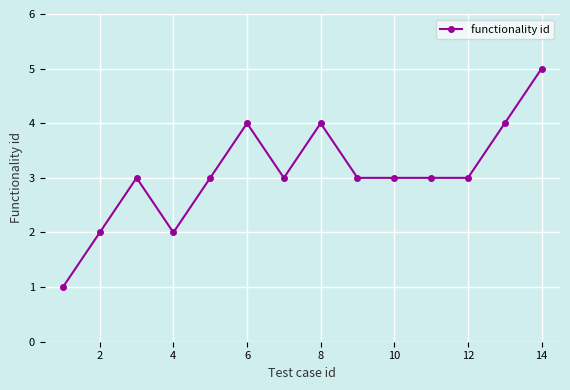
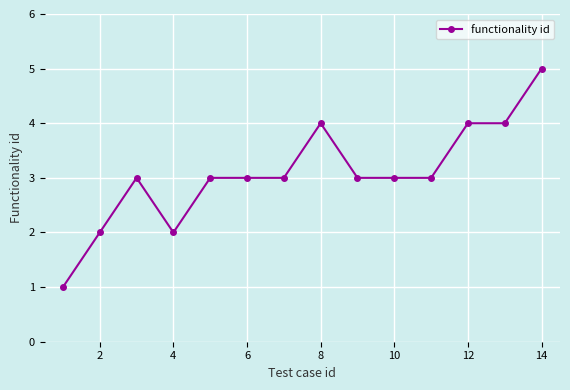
  {
    "2": 2,
    "4": 2,
-   "6": 4,
+   "6": 3,
    "8": 4,
    "10": 3,
-   "12": 3,
+   "12": 4,
    "14": 5
  }
